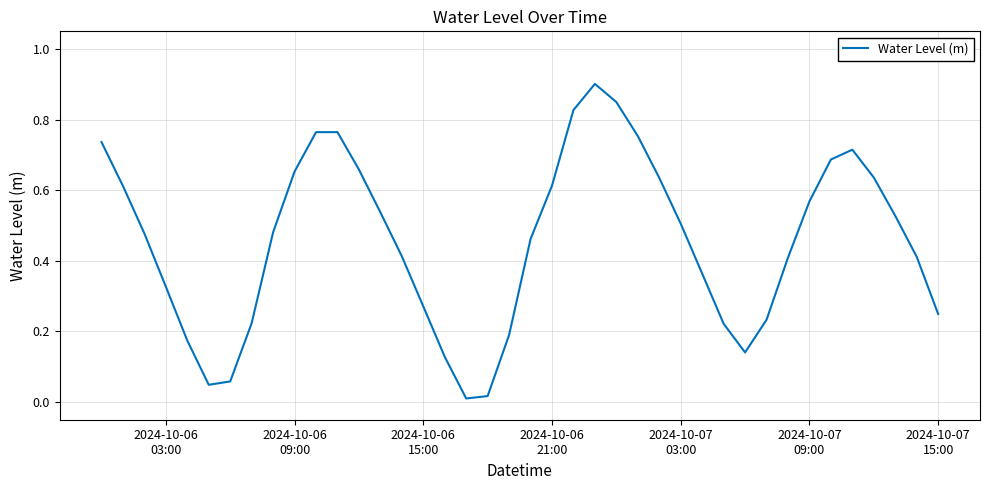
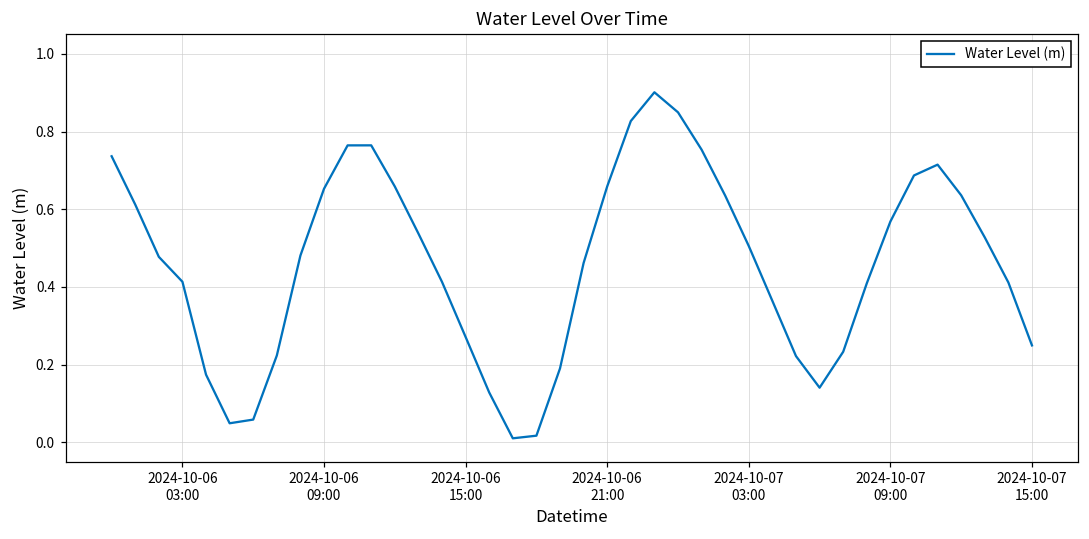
  {
-   "2024-10-06 03:00": 0.33,
+   "2024-10-06 03:00": 0.41,
    "2024-10-06 09:00": 0.65,
    "2024-10-06 15:00": 0.27,
-   "2024-10-06 21:00": 0.61,
+   "2024-10-06 21:00": 0.66,
    "2024-10-07 03:00": 0.51,
    "2024-10-07 09:00": 0.57,
    "2024-10-07 15:00": 0.25
  }
